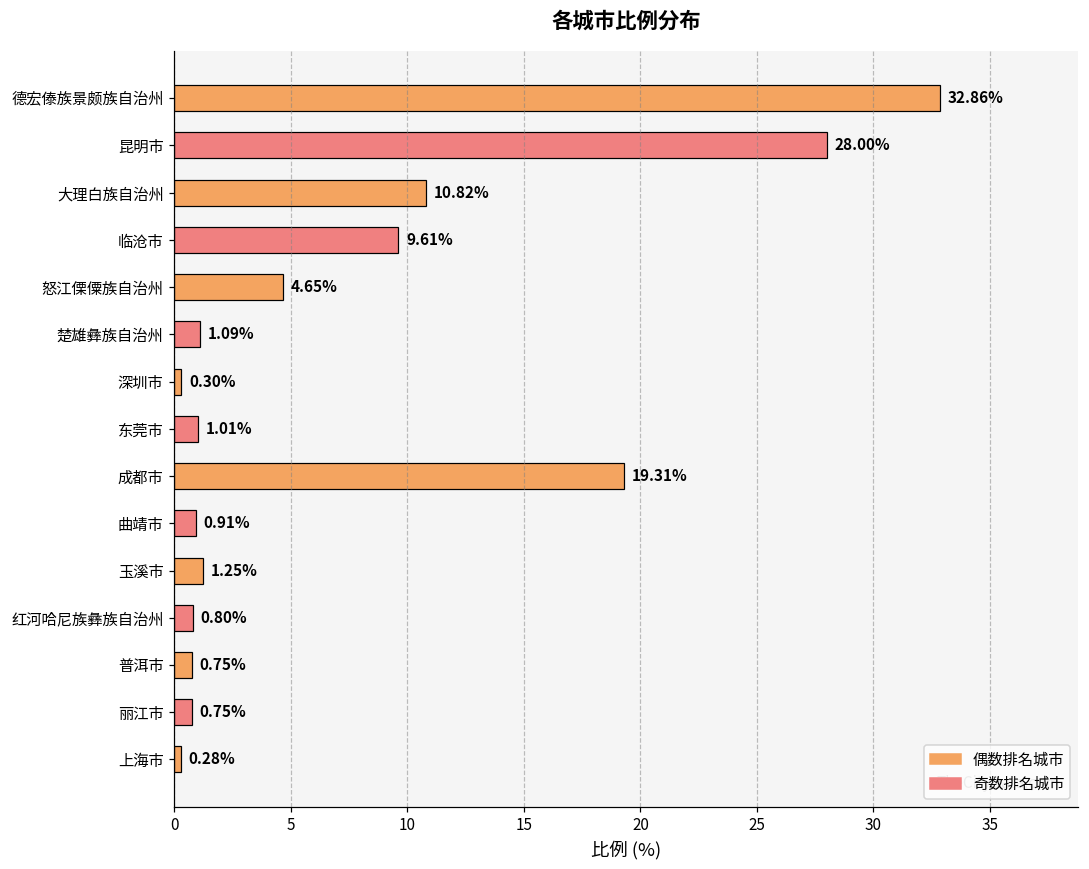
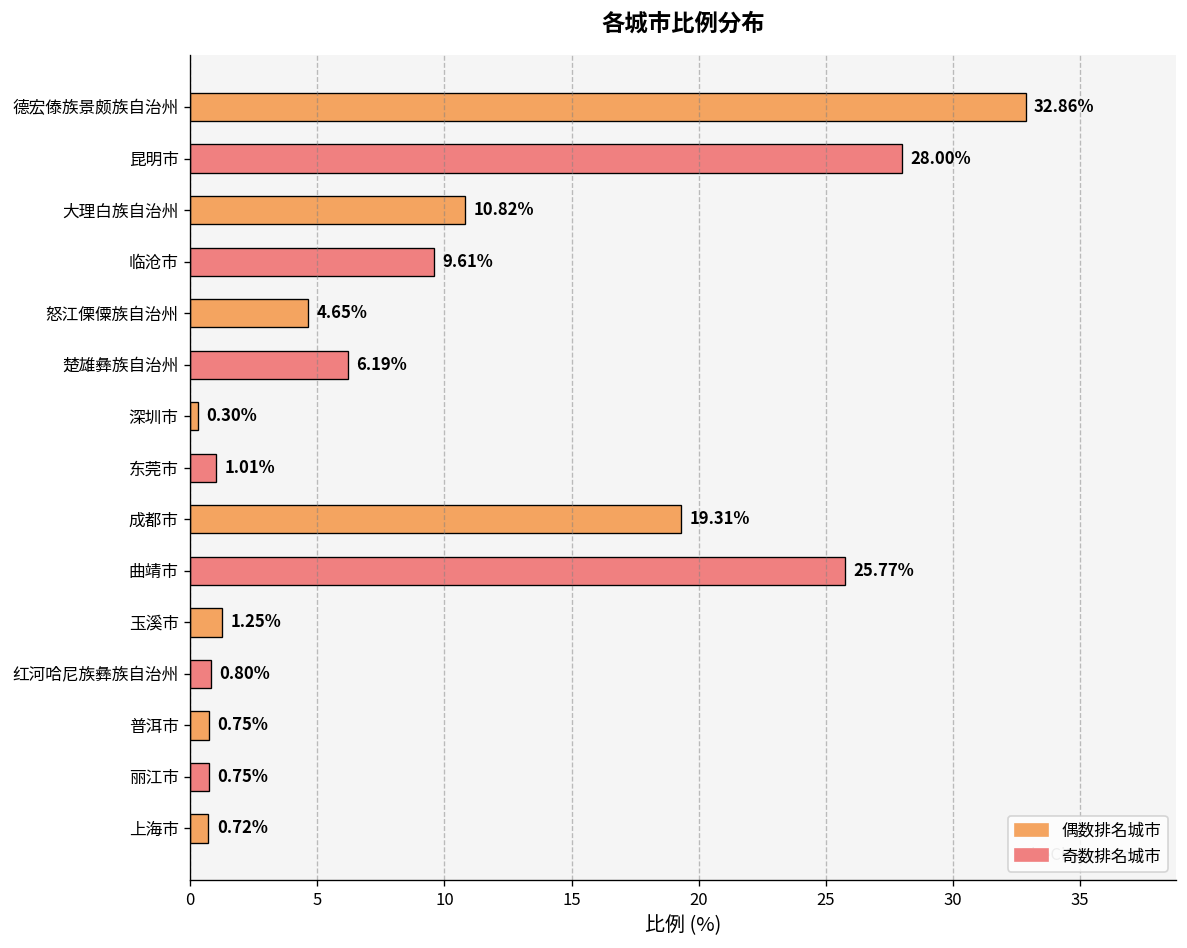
  {
    "德宏傣族景颇族自治州": "32.86%",
    "昆明市": "28.00%",
    "大理白族自治州": "10.82%",
    "临沧市": "9.61%",
    "怒江傈僳族自治州": "4.65%",
-   "楚雄彝族自治州": "1.09%",
+   "楚雄彝族自治州": "6.19%",
    "深圳市": "0.30%",
    "东莞市": "1.01%",
    "成都市": "19.31%",
-   "曲靖市": "0.91%",
+   "曲靖市": "25.77%",
    "玉溪市": "1.25%",
    "红河哈尼族彝族自治州": "0.80%",
    "普洱市": "0.75%",
    "丽江市": "0.75%",
-   "上海市": "0.28%"
+   "上海市": "0.72%"
  }
